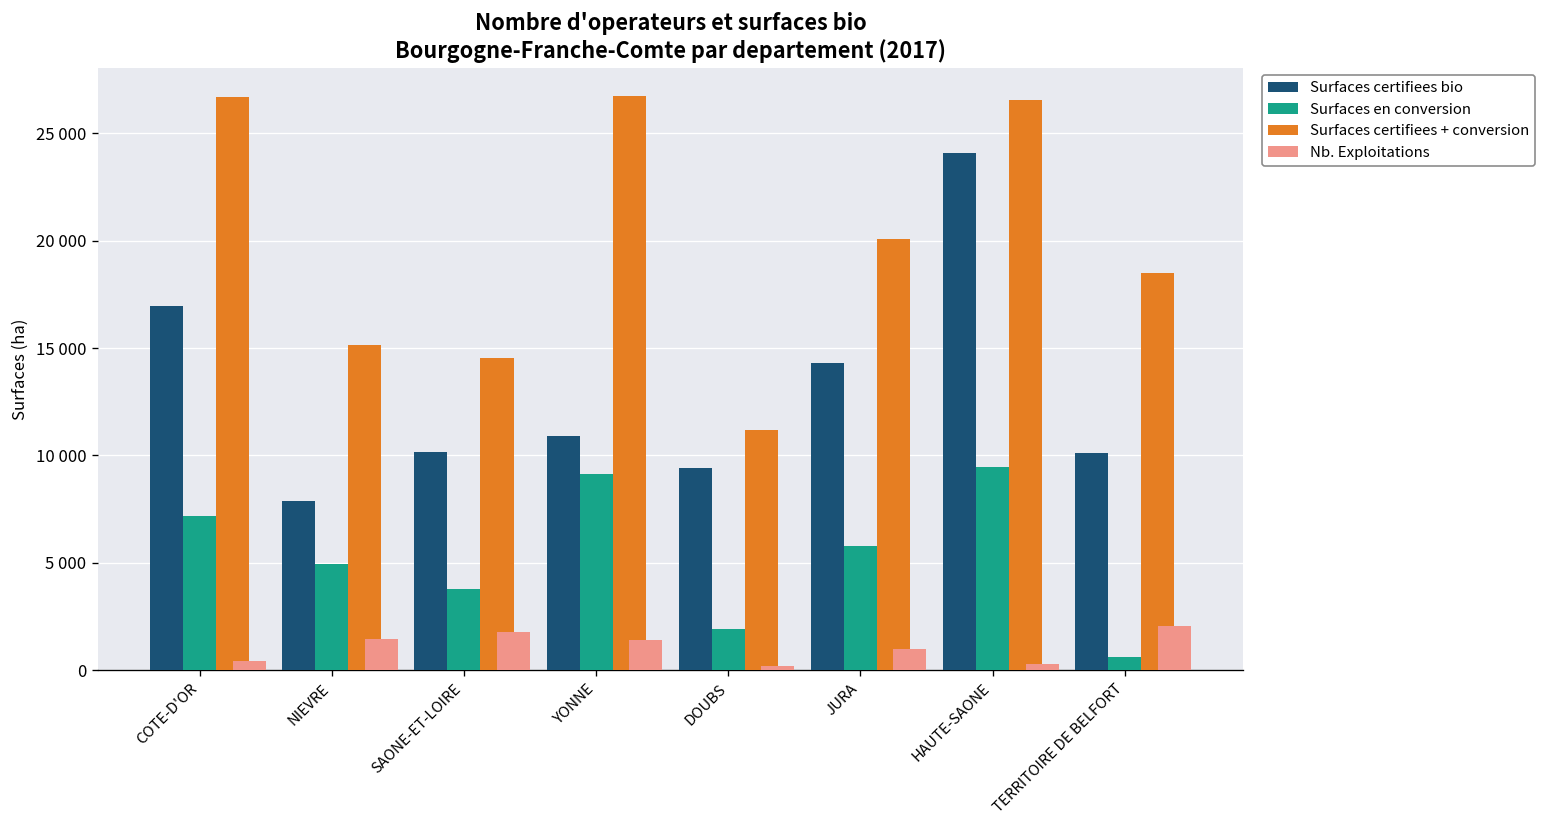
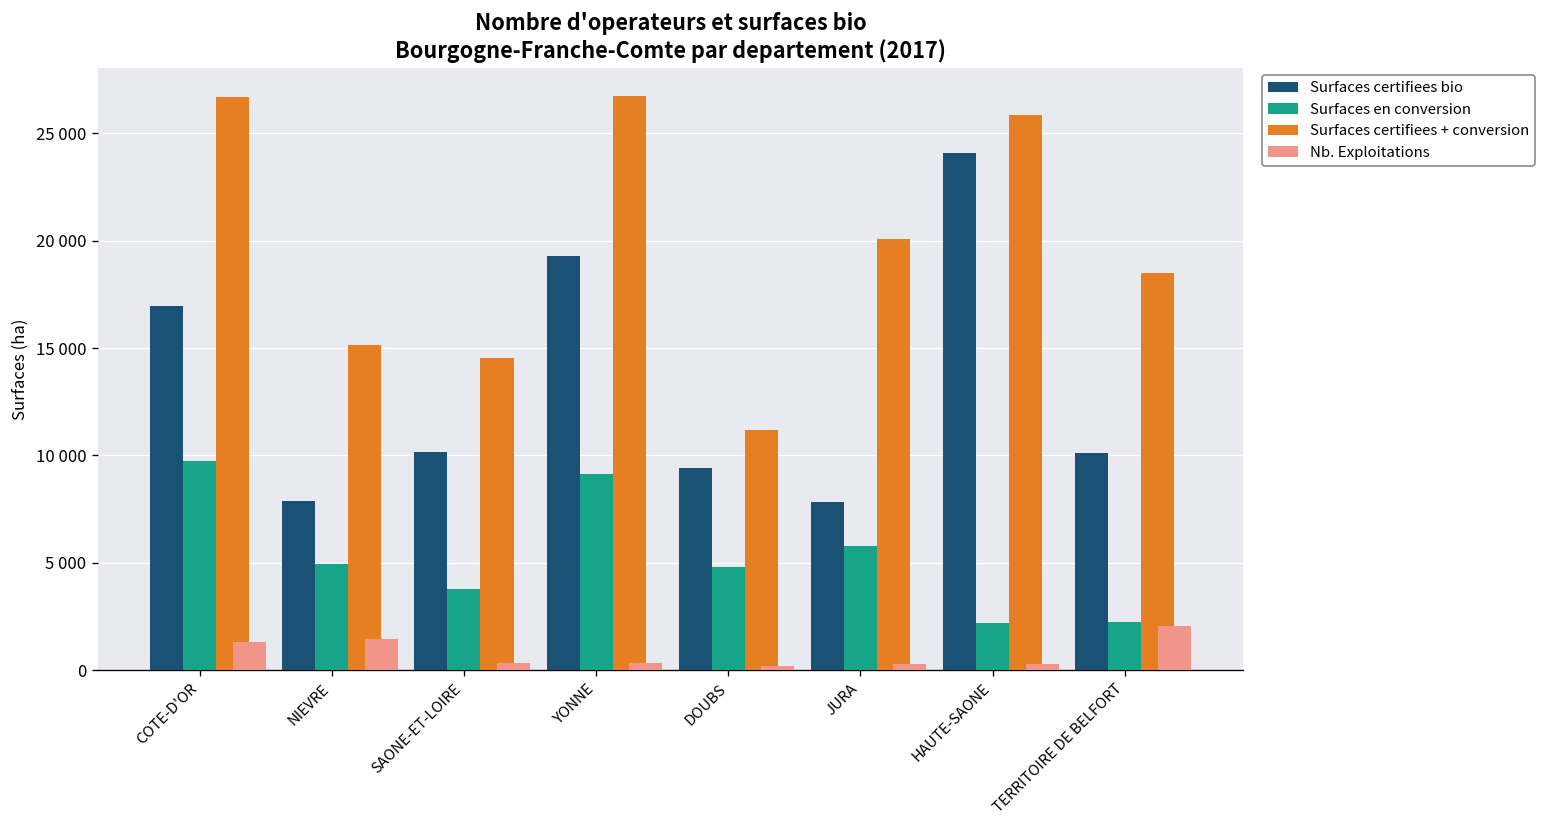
  {
    "Surfaces certifiees bio": {
      "COTE-D'OR": 16900,
      "NIEVRE": 7900,
      "SAONE-ET-LOIRE": 10200,
-     "YONNE": 10900,
+     "YONNE": 19300,
      "DOUBS": 9400,
-     "JURA": 14300,
+     "JURA": 7900,
      "HAUTE-SAONE": 24100,
      "TERRITOIRE DE BELFORT": 10100
    },
    "Surfaces en conversion": {
-     "COTE-D'OR": 7200,
+     "COTE-D'OR": 9800,
      "NIEVRE": 4900,
      "SAONE-ET-LOIRE": 3800,
      "YONNE": 9100,
-     "DOUBS": 1900,
+     "DOUBS": 4800,
      "JURA": 5800,
-     "HAUTE-SAONE": 9500,
-     "TERRITOIRE DE BELFORT": 600
+     "HAUTE-SAONE": 2200,
+     "TERRITOIRE DE BELFORT": 2200
    },
    "Surfaces certifiees + conversion": {
      "COTE-D'OR": 26700,
      "NIEVRE": 15100,
      "SAONE-ET-LOIRE": 14600,
      "YONNE": 26700,
      "DOUBS": 11200,
      "JURA": 20100,
-     "HAUTE-SAONE": 26600,
+     "HAUTE-SAONE": 25800,
      "TERRITOIRE DE BELFORT": 18500
    },
    "Nb. Exploitations": {
-     "COTE-D'OR": 400,
+     "COTE-D'OR": 1300,
      "NIEVRE": 1500,
-     "SAONE-ET-LOIRE": 1800,
-     "YONNE": 1400,
+     "SAONE-ET-LOIRE": 300,
+     "YONNE": 300,
      "DOUBS": 200,
-     "JURA": 1000,
+     "JURA": 300,
      "HAUTE-SAONE": 300,
      "TERRITOIRE DE BELFORT": 2100
    }
  }
